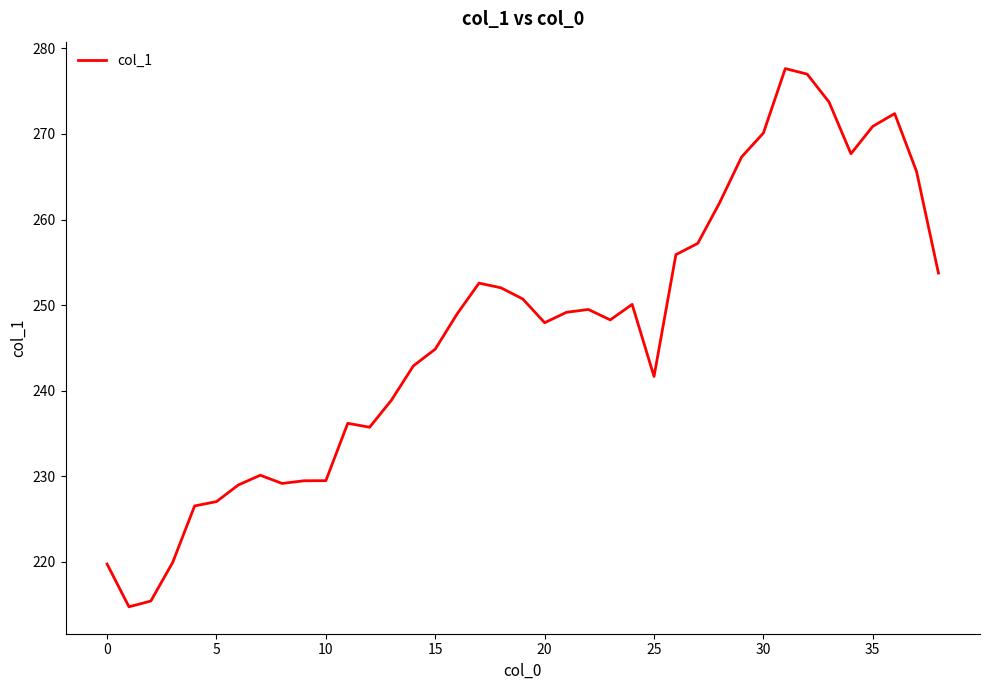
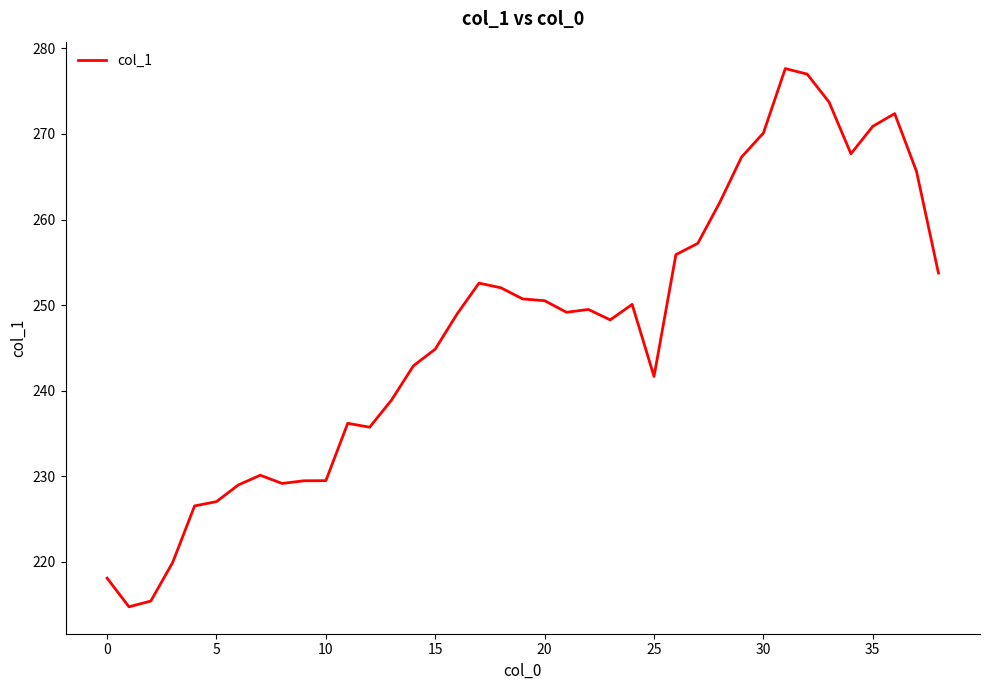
  {
-   "0": 220,
+   "0": 218,
    "5": 227,
    "10": 229,
    "15": 245,
-   "20": 248,
+   "20": 251,
    "25": 242,
    "30": 270,
    "35": 271
  }
